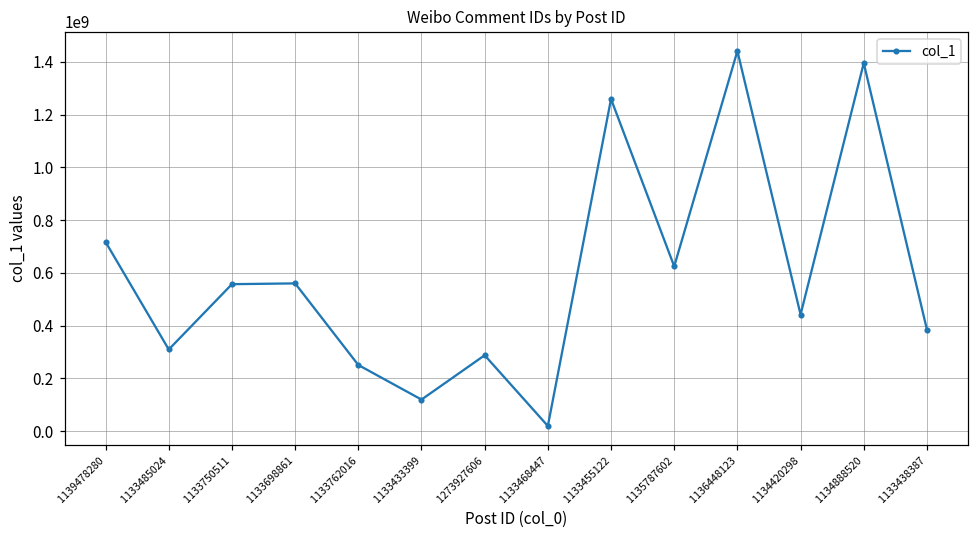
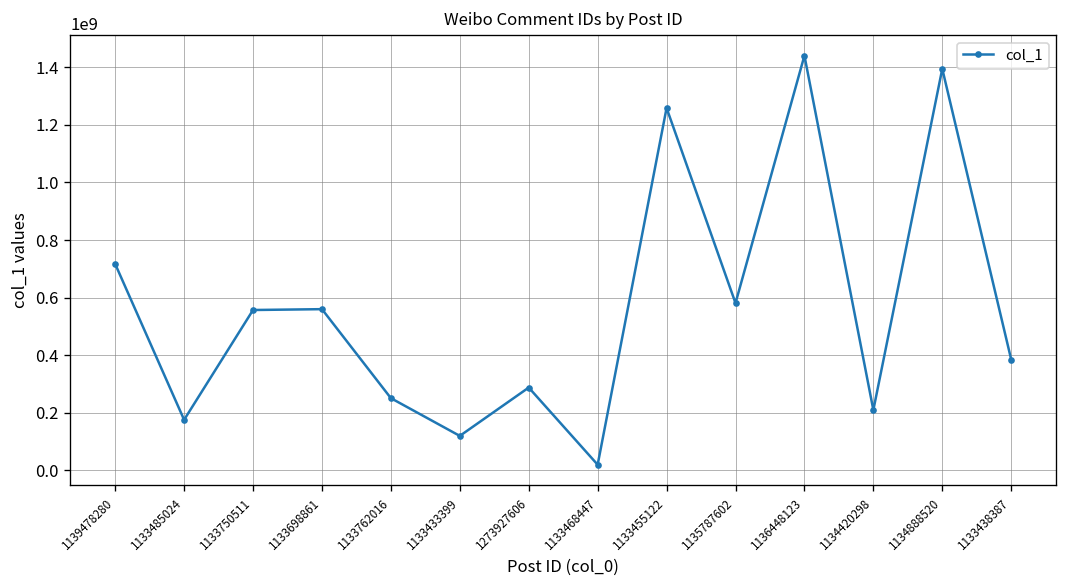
  {
    "1139478280": 720000000,
-   "1133485024": 310000000,
+   "1133485024": 180000000,
    "1133750511": 560000000,
    "1133698861": 560000000,
    "1133762016": 250000000,
    "1133433399": 120000000,
    "1273927606": 290000000,
    "1133468447": 20000000,
    "1133455122": 1260000000,
-   "1135787602": 620000000,
+   "1135787602": 580000000,
    "1136448123": 1440000000,
-   "1134420298": 440000000,
+   "1134420298": 210000000,
    "1134888520": 1400000000,
    "1133438387": 380000000
  }
